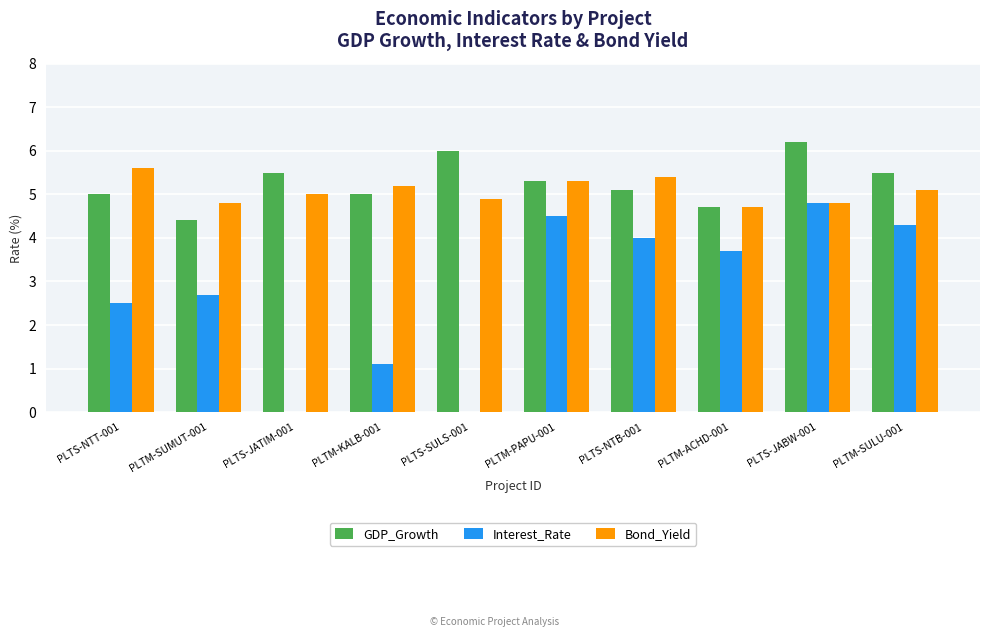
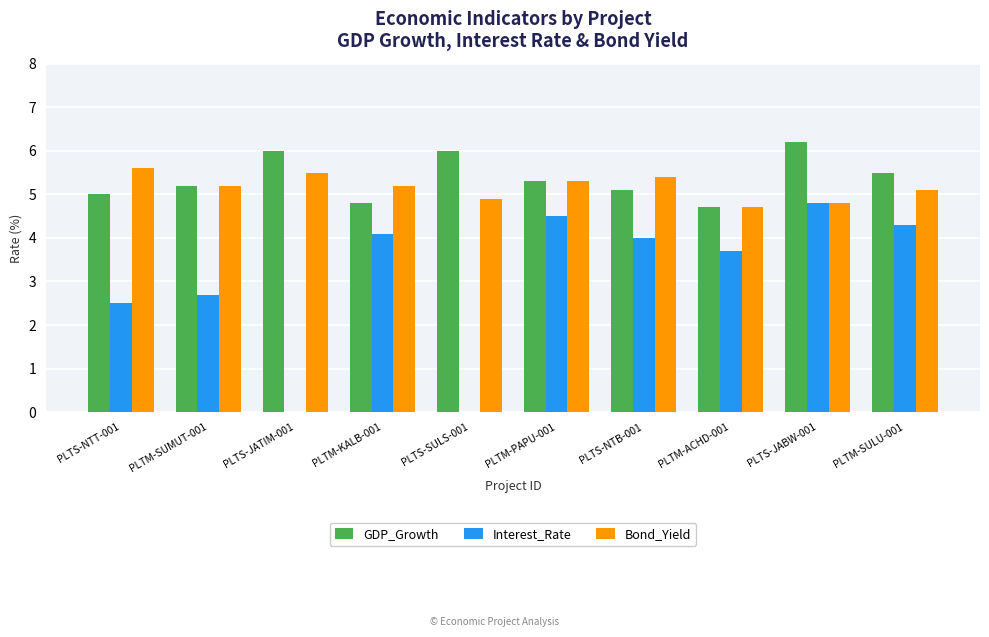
  {
    "GDP_Growth": {
      "PLTS-NTT-001": 5.0,
-     "PLTM-SUMUT-001": 4.4,
-     "PLTS-JATIM-001": 5.5,
-     "PLTM-KALB-001": 5.0,
+     "PLTM-SUMUT-001": 5.2,
+     "PLTS-JATIM-001": 6.0,
+     "PLTM-KALB-001": 4.8,
      "PLTS-SULS-001": 6.0,
      "PLTM-PAPU-001": 5.3,
      "PLTS-NTB-001": 5.1,
      "PLTM-ACHD-001": 4.7,
      "PLTS-JABW-001": 6.2,
      "PLTM-SULU-001": 5.5
    },
    "Interest_Rate": {
      "PLTS-NTT-001": 2.5,
      "PLTM-SUMUT-001": 2.7,
      "PLTS-JATIM-001": 0.0,
-     "PLTM-KALB-001": 1.1,
+     "PLTM-KALB-001": 4.1,
      "PLTS-SULS-001": 0.0,
      "PLTM-PAPU-001": 4.5,
      "PLTS-NTB-001": 4.0,
      "PLTM-ACHD-001": 3.7,
      "PLTS-JABW-001": 4.8,
      "PLTM-SULU-001": 4.3
    },
    "Bond_Yield": {
      "PLTS-NTT-001": 5.6,
-     "PLTM-SUMUT-001": 4.8,
-     "PLTS-JATIM-001": 5.0,
+     "PLTM-SUMUT-001": 5.2,
+     "PLTS-JATIM-001": 5.5,
      "PLTM-KALB-001": 5.2,
      "PLTS-SULS-001": 4.9,
      "PLTM-PAPU-001": 5.3,
      "PLTS-NTB-001": 5.4,
      "PLTM-ACHD-001": 4.7,
      "PLTS-JABW-001": 4.8,
      "PLTM-SULU-001": 5.1
    }
  }
